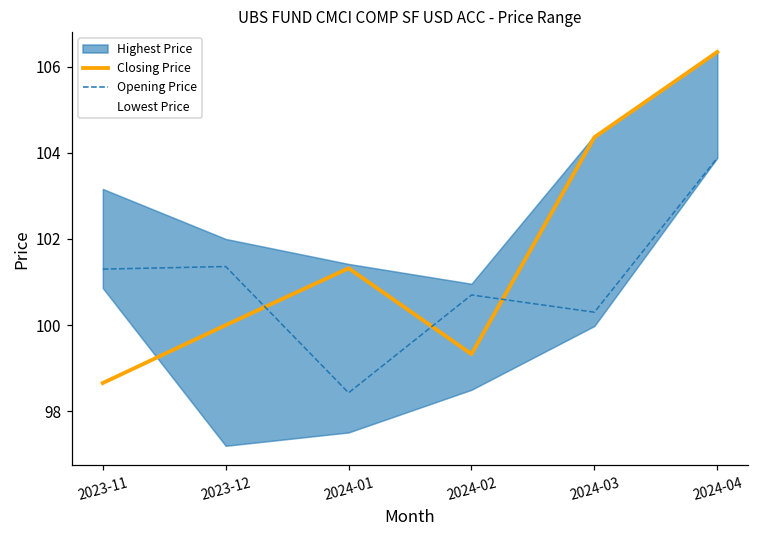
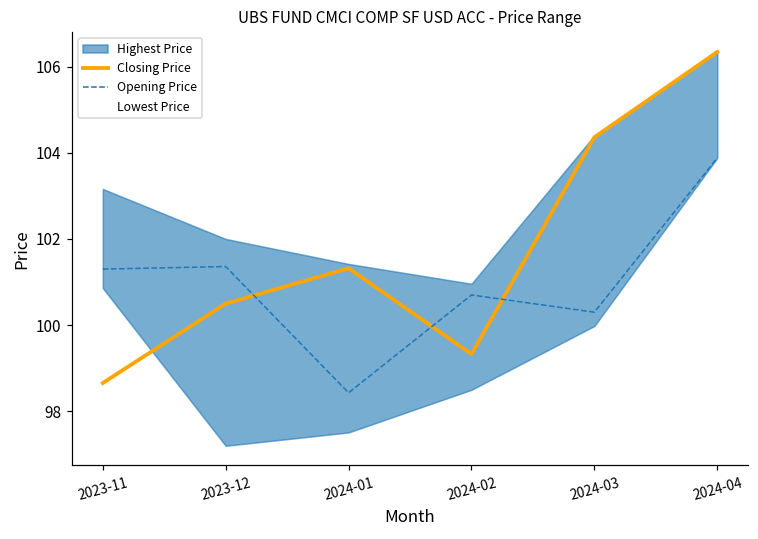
  {
    "Closing Price": {
      "2023-11": 98.7,
-     "2023-12": 100.0,
+     "2023-12": 100.5,
      "2024-01": 101.3,
      "2024-02": 99.3
    }
  }
